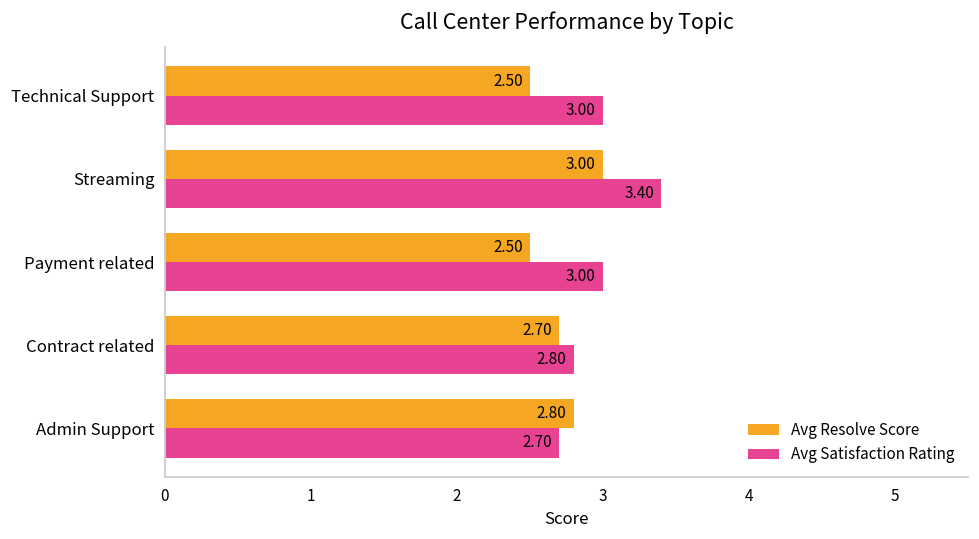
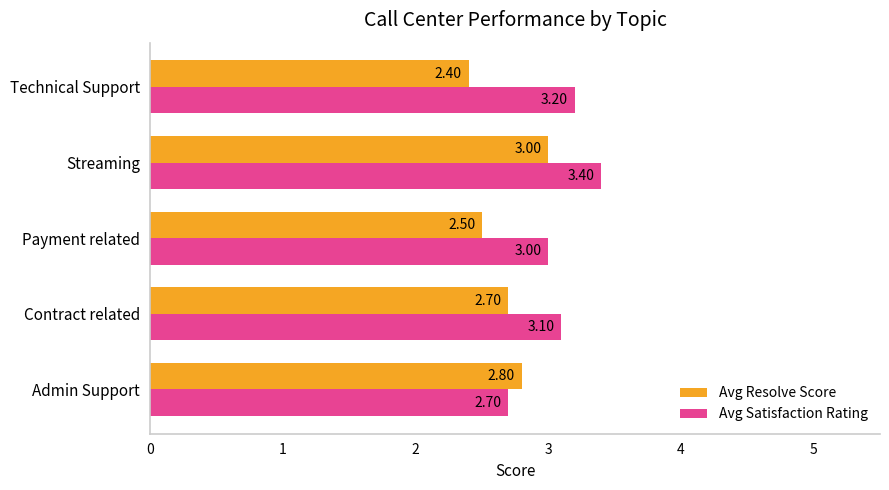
  {
    "Avg Resolve Score": {
-     "Technical Support": 2.50,
+     "Technical Support": 2.40,
      "Streaming": 3.00,
      "Payment related": 2.50,
      "Contract related": 2.70,
      "Admin Support": 2.80
    },
    "Avg Satisfaction Rating": {
-     "Technical Support": 3.00,
+     "Technical Support": 3.20,
      "Streaming": 3.40,
      "Payment related": 3.00,
-     "Contract related": 2.80,
+     "Contract related": 3.10,
      "Admin Support": 2.70
    }
  }
